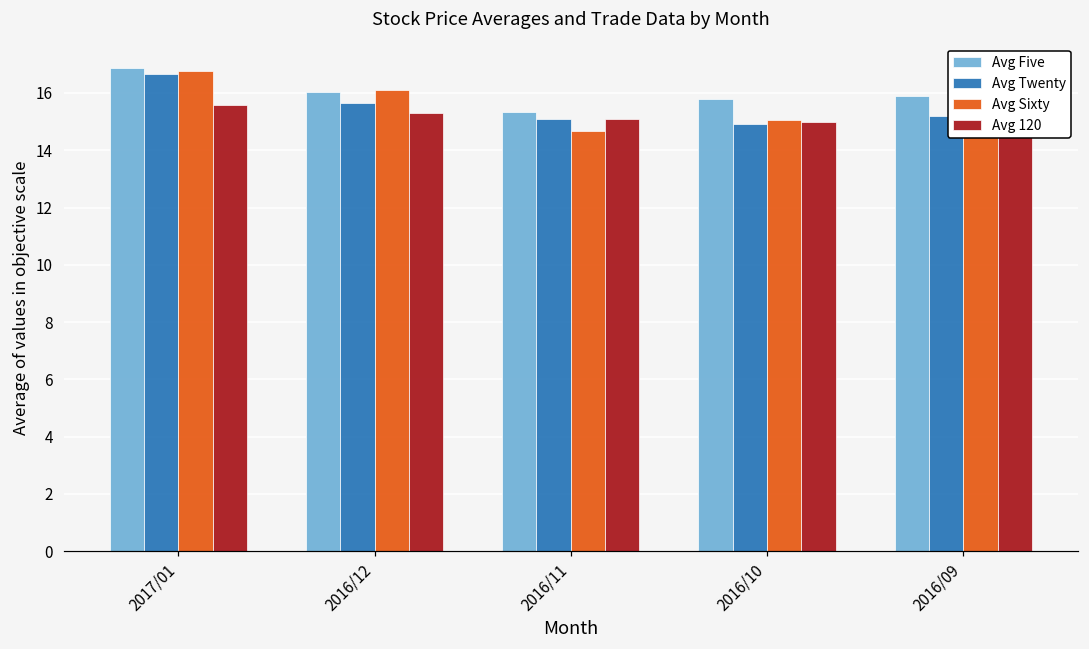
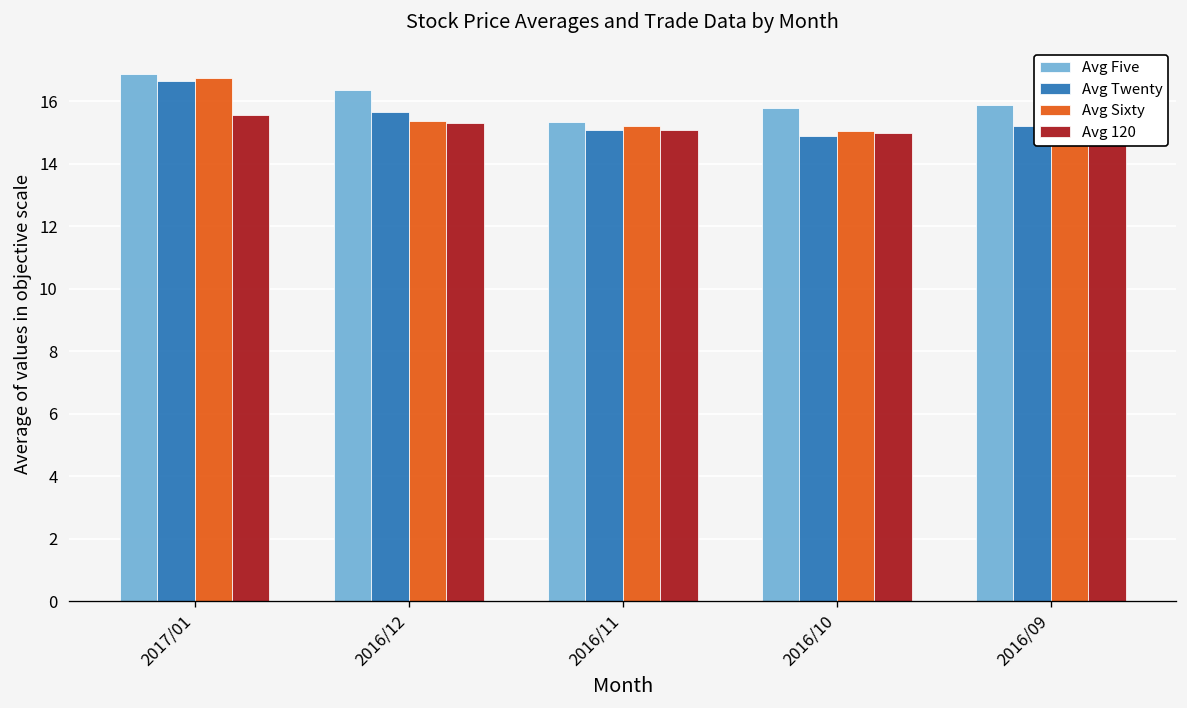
  {
    "Avg Five": {
      "2017/01": 16.9,
-     "2016/12": 16.0,
+     "2016/12": 16.4,
      "2016/11": 15.4,
      "2016/10": 15.8,
      "2016/09": 15.9
    },
    "Avg Twenty": {
      "2017/01": 16.7,
      "2016/12": 15.7,
      "2016/11": 15.1,
      "2016/10": 14.9,
      "2016/09": 15.2
    },
    "Avg Sixty": {
      "2017/01": 16.8,
-     "2016/12": 16.1,
-     "2016/11": 14.7,
+     "2016/12": 15.4,
+     "2016/11": 15.2,
      "2016/10": 15.1
    },
    "Avg 120": {
      "2017/01": 15.6,
      "2016/12": 15.3,
      "2016/11": 15.1,
      "2016/10": 15.0
    }
  }
